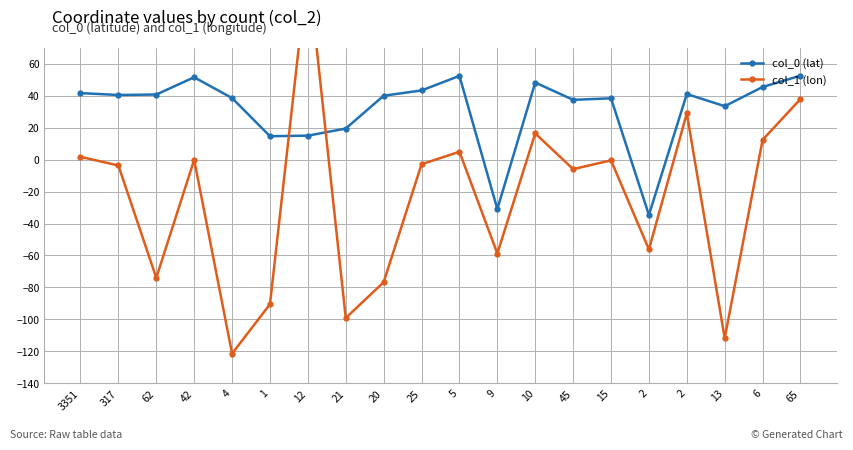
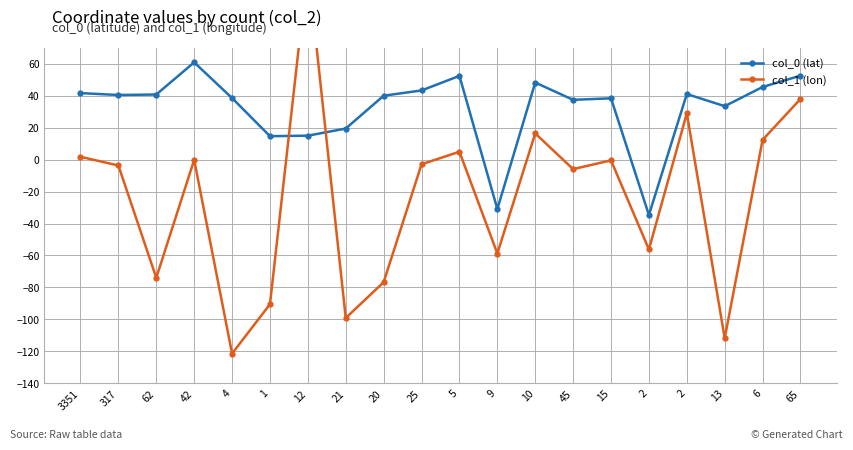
  {
    "col_0 (lat)": {
      "3351": 42,
      "317": 40,
      "62": 41,
-     "42": 52,
+     "42": 61,
      "4": 38,
      "1": 15,
      "12": 15,
      "21": 19,
      "20": 40,
      "25": 43,
      "5": 52,
      "9": -31,
      "10": 48,
      "45": 37,
      "15": 38,
      "13": 33,
      "6": 45,
      "65": 53
    },
    "col_1 (lon)": {
      "3351": 2,
      "317": -4,
      "62": -74,
      "42": 0,
      "4": -121,
      "1": -91,
      "21": -99,
      "20": -77,
      "25": -3,
      "5": 5,
      "9": -59,
      "10": 16,
      "45": -6,
      "15": 0,
      "13": -112,
      "6": 12,
      "65": 38
    }
  }
